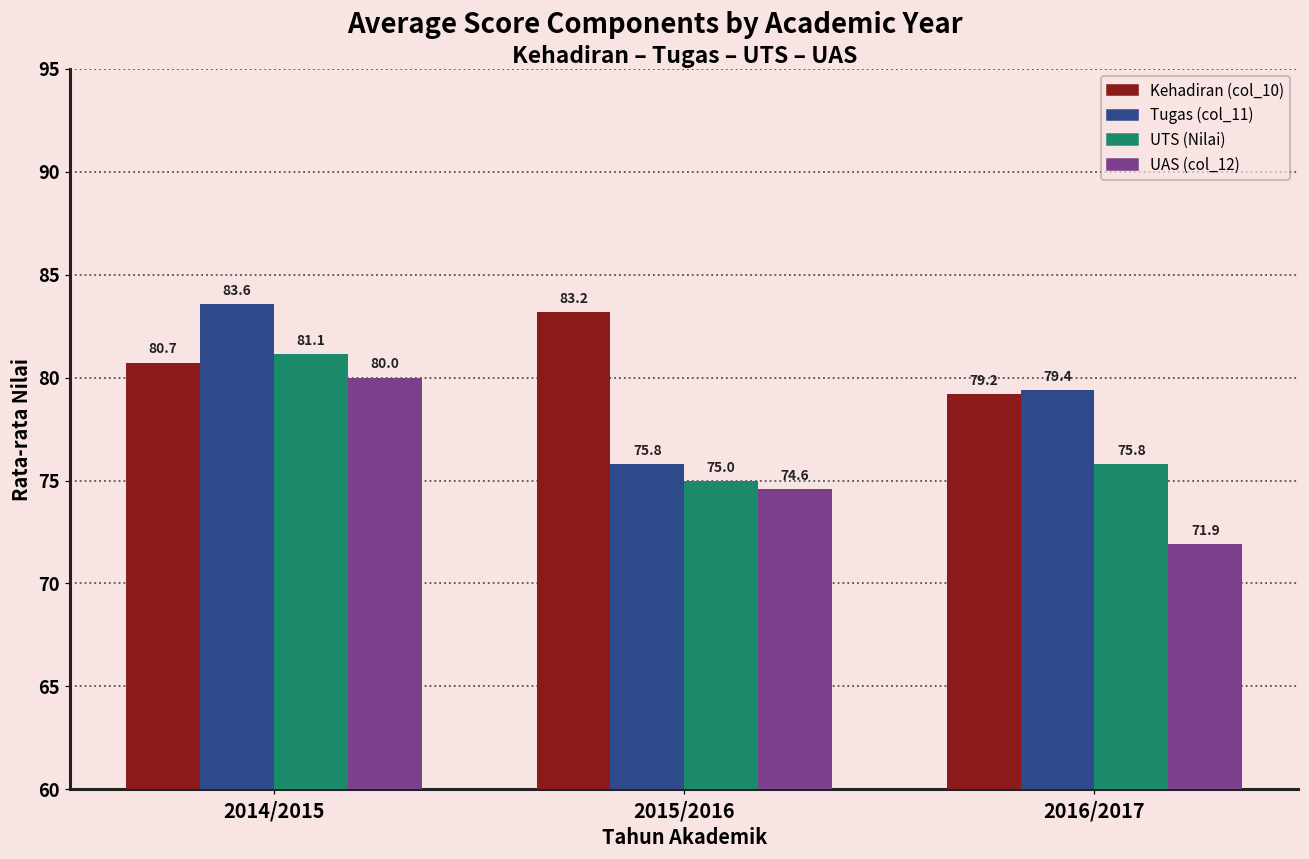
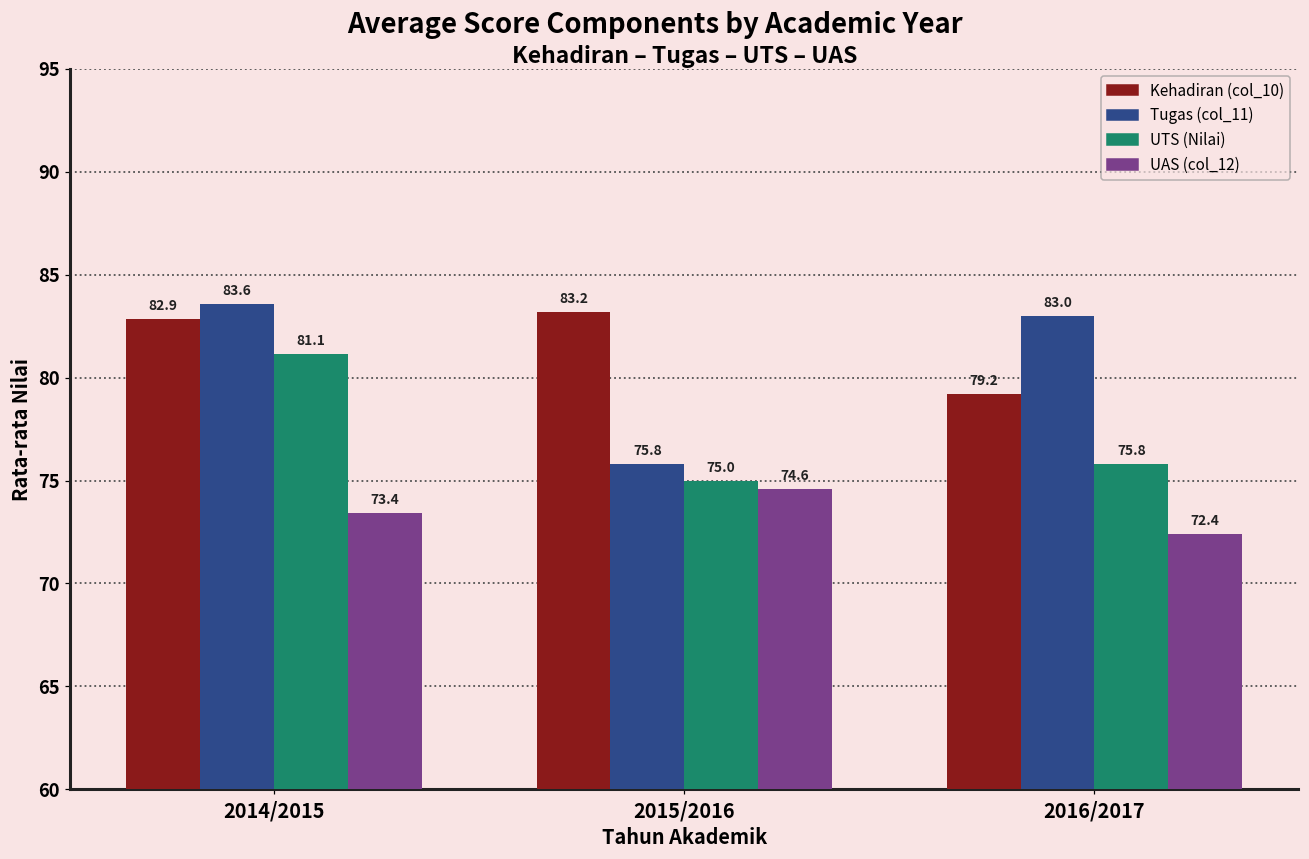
  {
    "Kehadiran (col_10)": {
-     "2014/2015": 80.7,
+     "2014/2015": 82.9,
      "2015/2016": 83.2,
      "2016/2017": 79.2
    },
    "Tugas (col_11)": {
      "2014/2015": 83.6,
      "2015/2016": 75.8,
-     "2016/2017": 79.4
+     "2016/2017": 83.0
    },
    "UTS (Nilai)": {
      "2014/2015": 81.1,
      "2015/2016": 75.0,
      "2016/2017": 75.8
    },
    "UAS (col_12)": {
-     "2014/2015": 80.0,
+     "2014/2015": 73.4,
      "2015/2016": 74.6,
-     "2016/2017": 71.9
+     "2016/2017": 72.4
    }
  }
